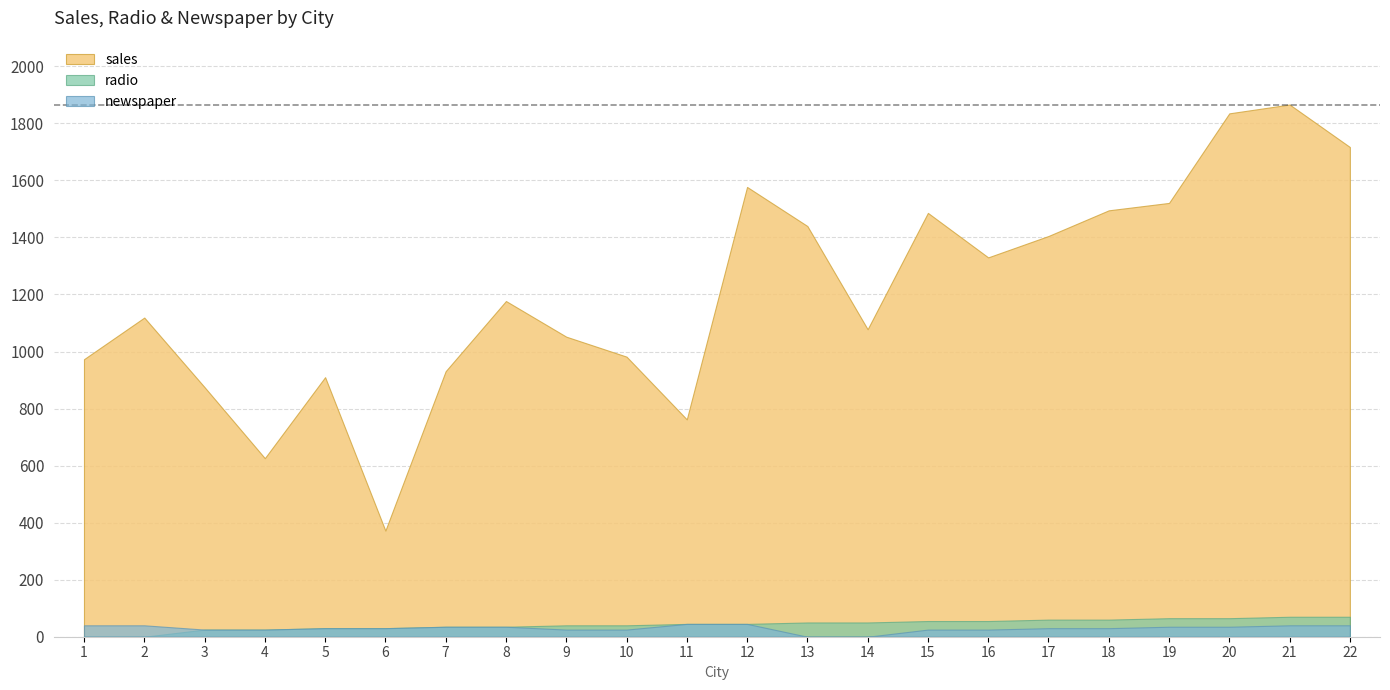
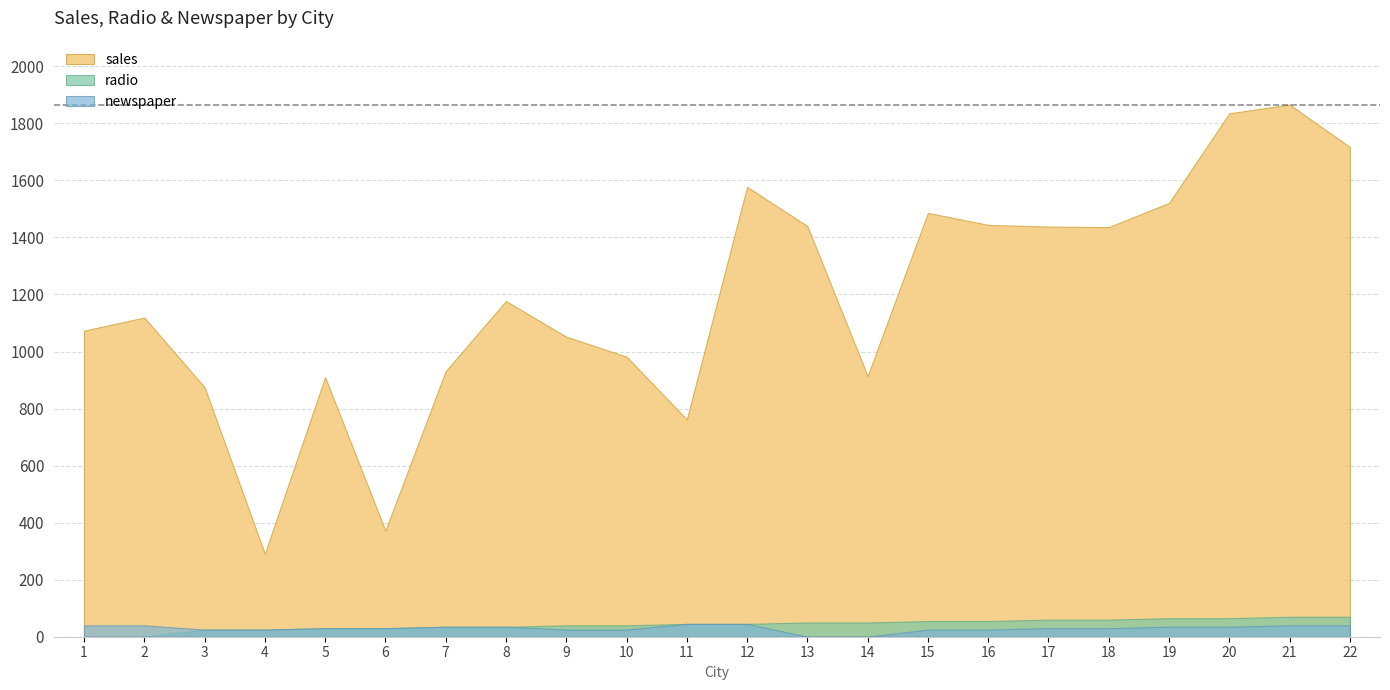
  {
    "sales": {
-     "1": 970,
+     "1": 1070,
      "2": 1120,
      "3": 880,
-     "4": 630,
+     "4": 290,
      "5": 910,
      "6": 370,
      "7": 930,
      "8": 1180,
      "9": 1050,
      "10": 980,
      "11": 760,
      "12": 1580,
      "13": 1440,
-     "14": 1080,
+     "14": 910,
      "15": 1490,
-     "16": 1330,
-     "17": 1410,
-     "18": 1500,
+     "16": 1440,
+     "17": 1440,
+     "18": 1440,
      "19": 1520,
      "20": 1840,
      "21": 1870,
      "22": 1720
    }
  }
